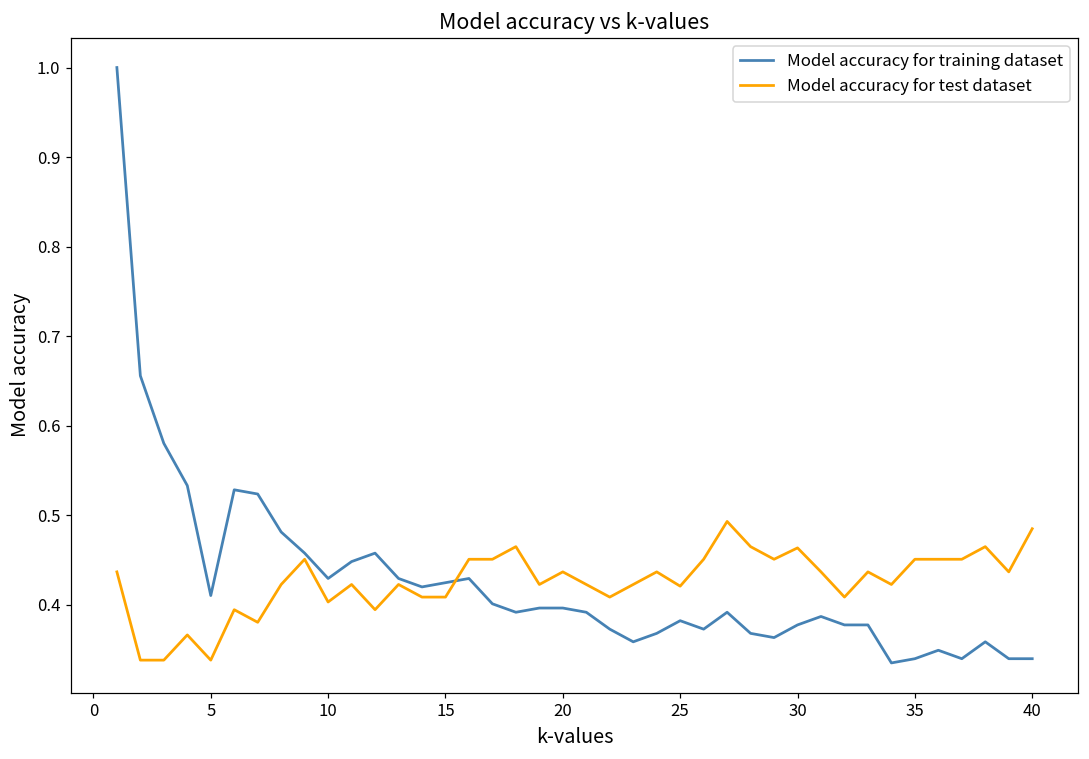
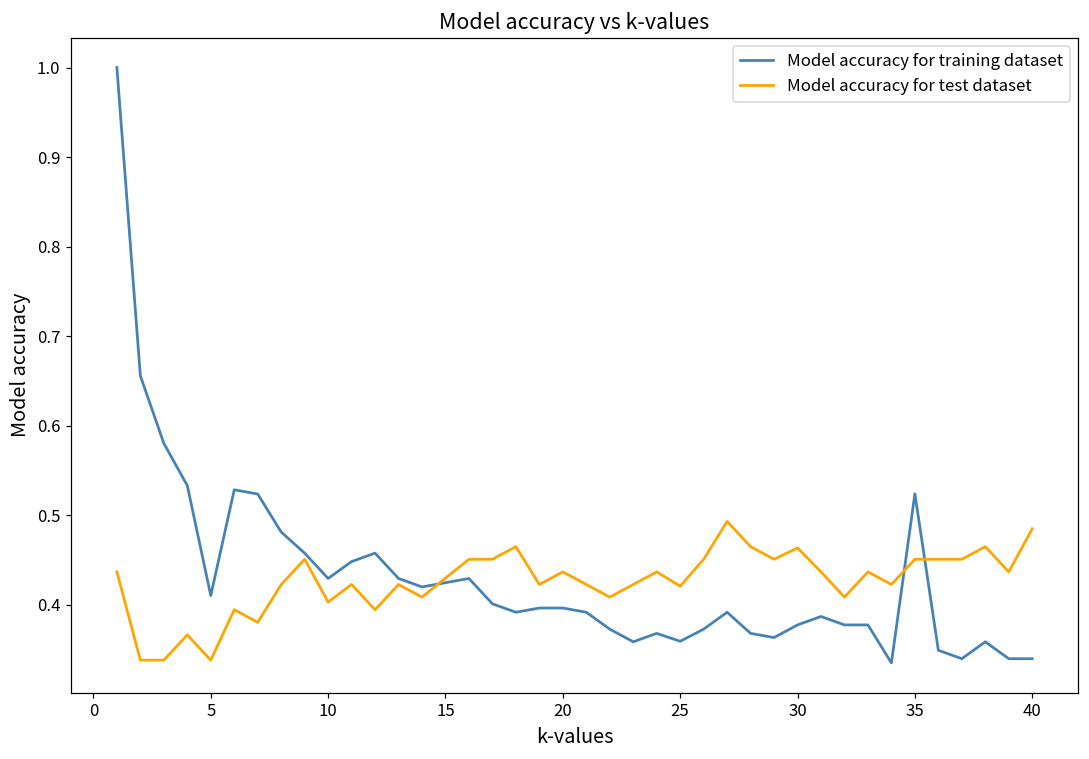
  {
    "Model accuracy for training dataset": {
      "5": 0.41,
      "10": 0.43,
      "15": 0.42,
      "20": 0.40,
-     "25": 0.38,
+     "25": 0.36,
      "30": 0.38,
-     "35": 0.34,
+     "35": 0.52,
      "40": 0.34
    },
    "Model accuracy for test dataset": {
      "5": 0.34,
      "10": 0.40,
-     "15": 0.41,
+     "15": 0.43,
      "20": 0.44,
      "25": 0.42,
      "30": 0.46,
      "35": 0.45,
      "40": 0.48
    }
  }
